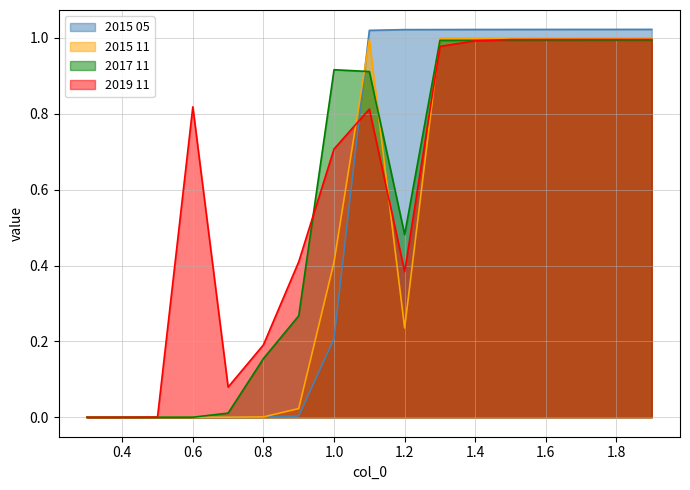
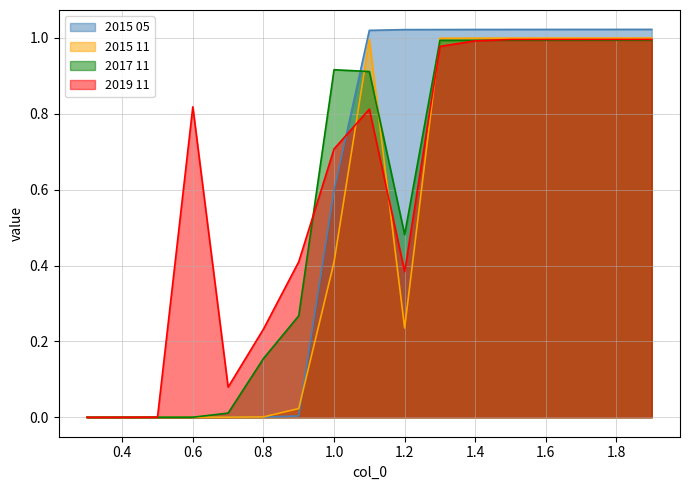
  {
    "2015 05": {
-     "1.0": 0.21,
+     "1.0": 0.60,
      "1.2": 1.02,
      "1.4": 1.02,
      "1.6": 1.02,
      "1.8": 1.02
    },
    "2015 11": {
      "1.0": 0.41,
      "1.2": 0.24
    },
    "2017 11": {
      "0.8": 0.15,
      "1.0": 0.92,
      "1.2": 0.48
    },
    "2019 11": {
      "0.6": 0.82,
-     "0.8": 0.19,
+     "0.8": 0.23,
      "1.0": 0.71,
      "1.2": 0.38
    }
  }
